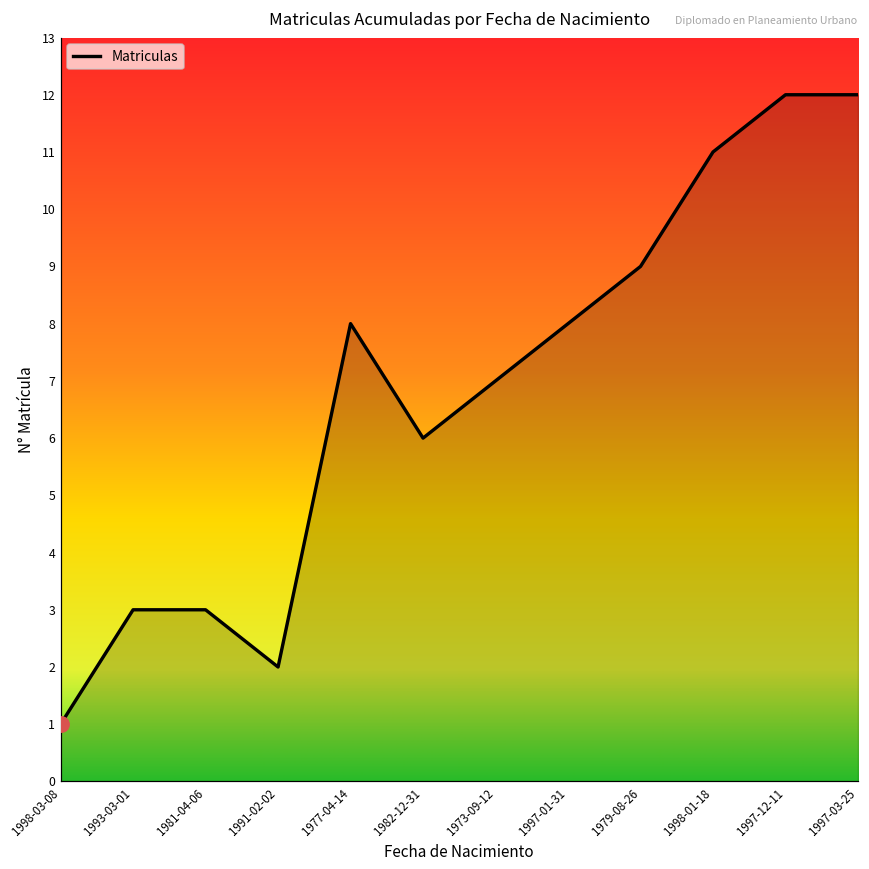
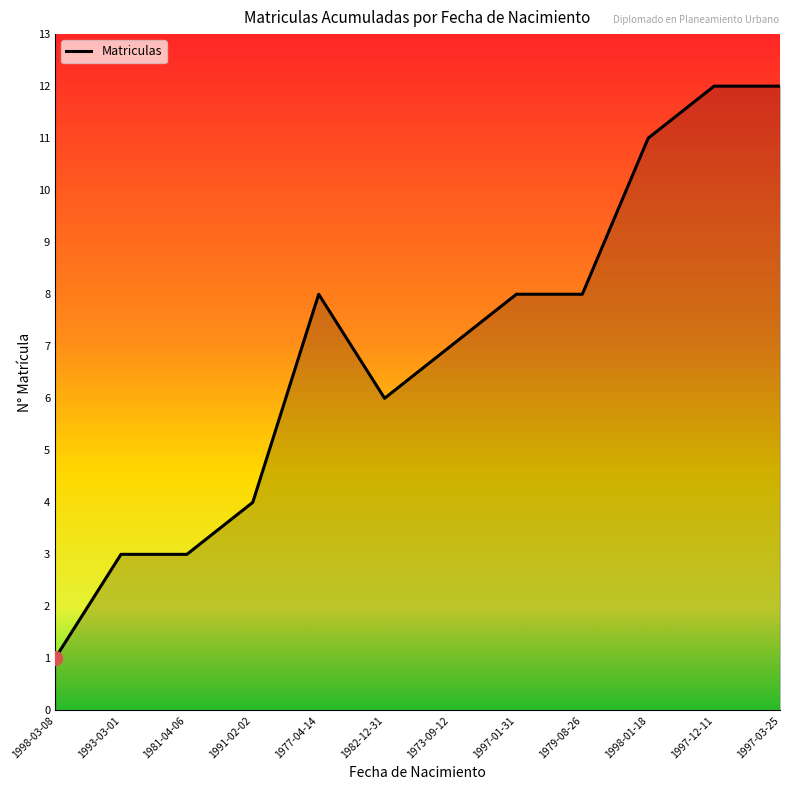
  {
    "Matriculas": {
      "1993-03-01": 3,
      "1981-04-06": 3,
-     "1991-02-02": 2,
+     "1991-02-02": 4,
      "1977-04-14": 8,
      "1982-12-31": 6,
      "1973-09-12": 7,
      "1997-01-31": 8,
-     "1979-08-26": 9,
+     "1979-08-26": 8,
      "1998-01-18": 11,
      "1997-12-11": 12,
      "1997-03-25": 12
    }
  }
